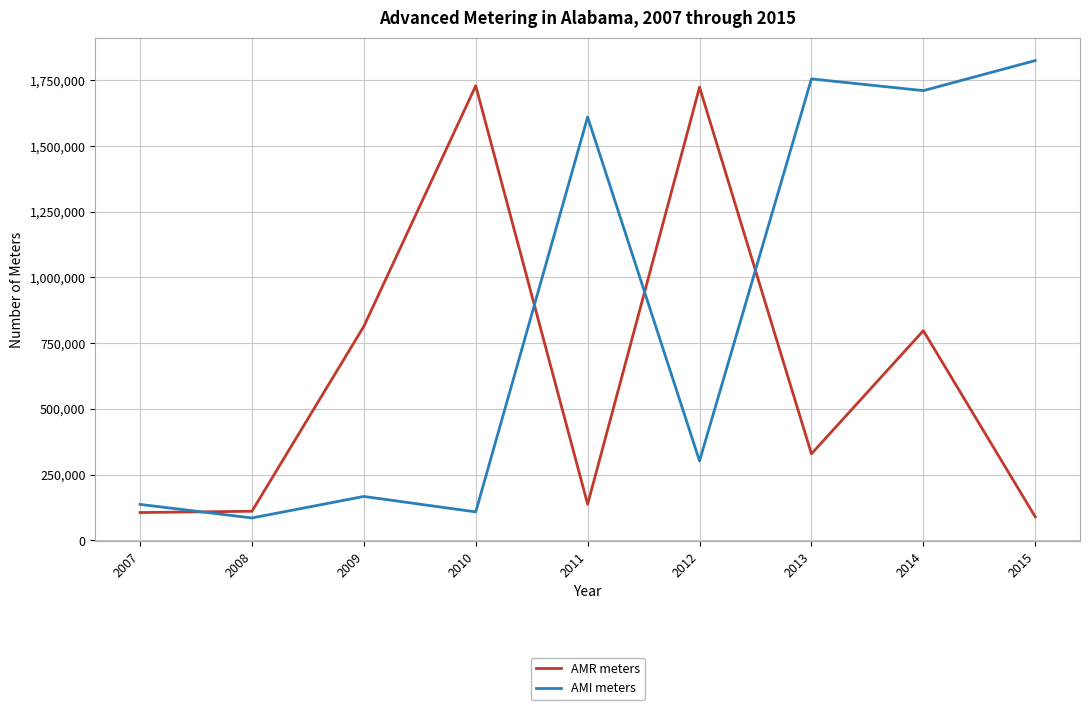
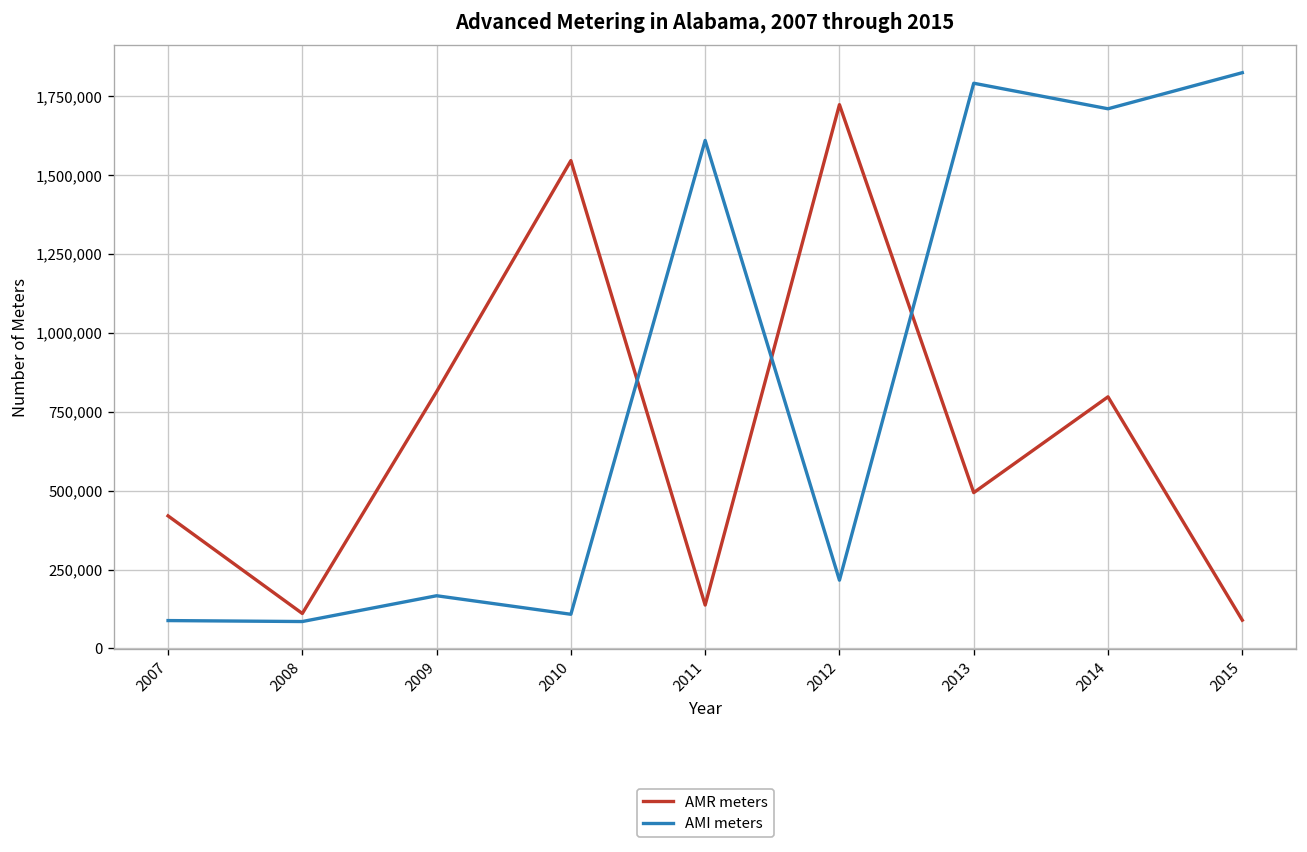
  {
    "AMR meters": {
-     "2007": "110,000",
+     "2007": "420,000",
      "2008": "110,000",
      "2009": "810,000",
-     "2010": "1,730,000",
+     "2010": "1,550,000",
      "2011": "140,000",
      "2012": "1,720,000",
-     "2013": "330,000",
+     "2013": "490,000",
      "2014": "800,000",
      "2015": "90,000"
    },
    "AMI meters": {
-     "2007": "140,000",
+     "2007": "90,000",
      "2008": "90,000",
      "2009": "170,000",
      "2010": "110,000",
      "2011": "1,610,000",
-     "2012": "300,000",
-     "2013": "1,760,000",
+     "2012": "220,000",
+     "2013": "1,790,000",
      "2014": "1,710,000",
      "2015": "1,820,000"
    }
  }
